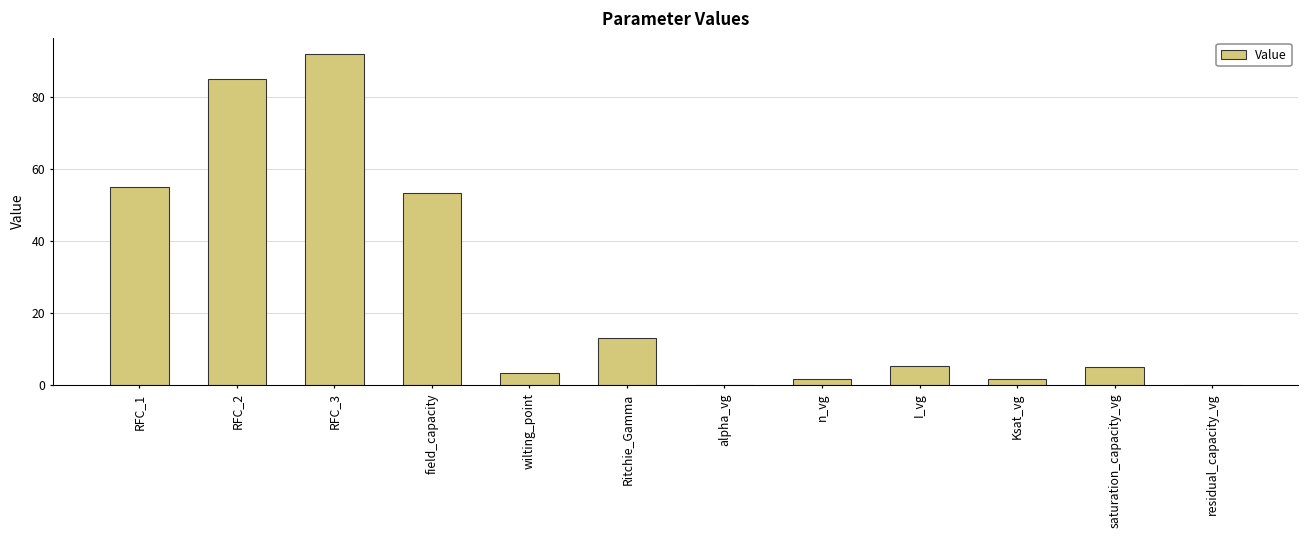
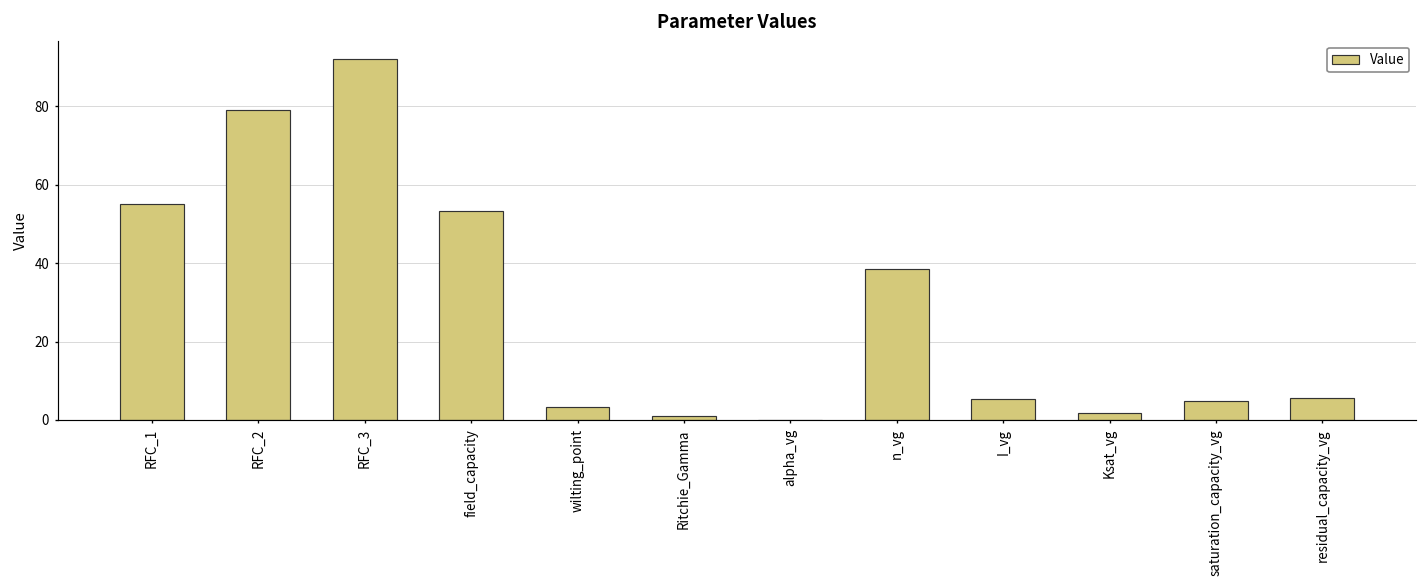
  {
    "RFC_1": 55,
-   "RFC_2": 85,
+   "RFC_2": 79,
    "RFC_3": 92,
    "field_capacity": 53,
    "wilting_point": 3,
-   "Ritchie_Gamma": 13,
-   "n_vg": 2,
+   "Ritchie_Gamma": 1,
+   "n_vg": 39,
    "I_vg": 5,
    "Ksat_vg": 2,
    "saturation_capacity_vg": 5,
-   "residual_capacity_vg": 0
+   "residual_capacity_vg": 6
  }
